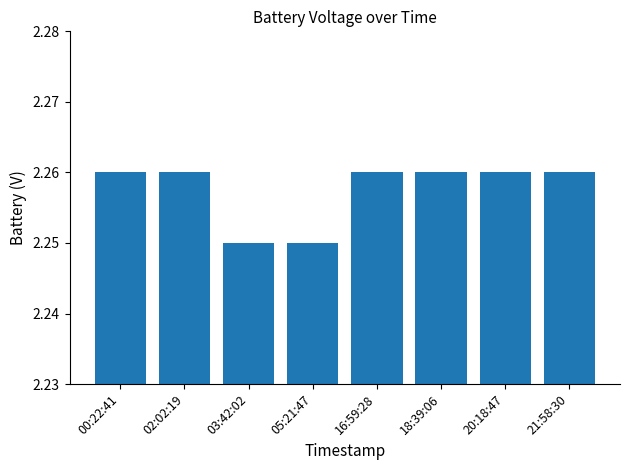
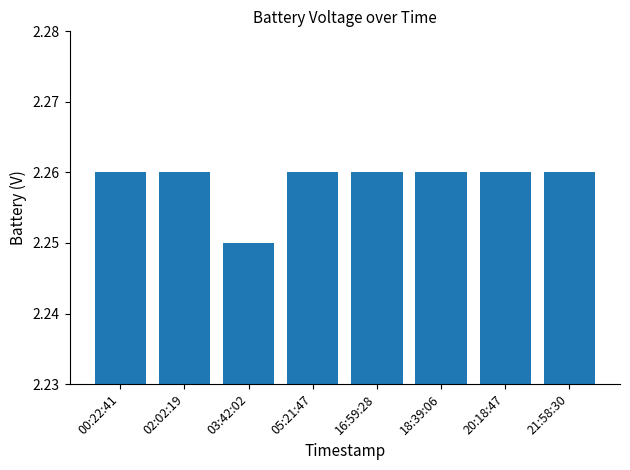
  {
    "00:22:41": 2.26,
    "02:02:19": 2.26,
    "03:42:02": 2.25,
-   "05:21:47": 2.25,
+   "05:21:47": 2.26,
    "16:59:28": 2.26,
    "18:39:06": 2.26,
    "20:18:47": 2.26,
    "21:58:30": 2.26
  }
